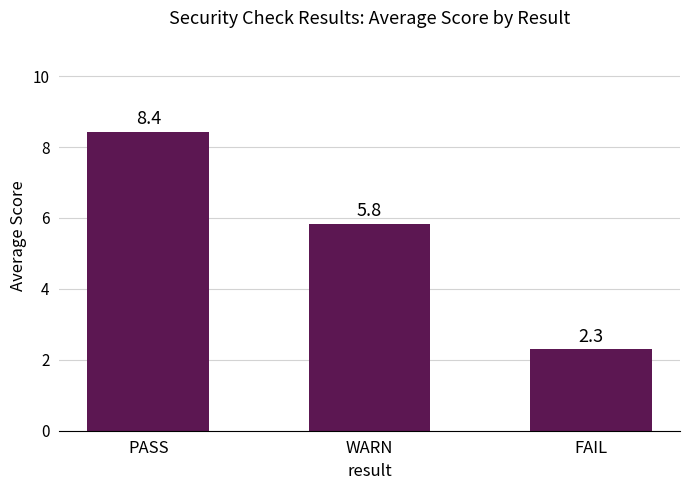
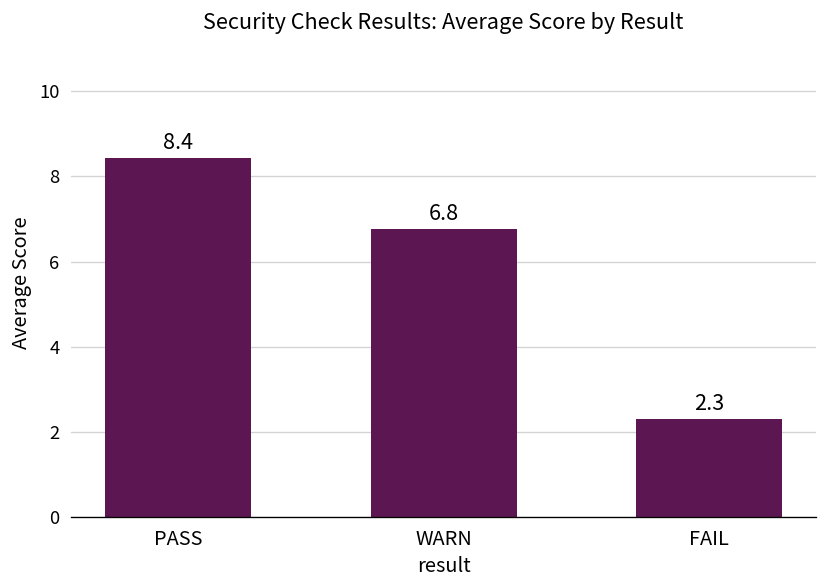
  {
    "PASS": 8.4,
-   "WARN": 5.8,
+   "WARN": 6.8,
    "FAIL": 2.3
  }
